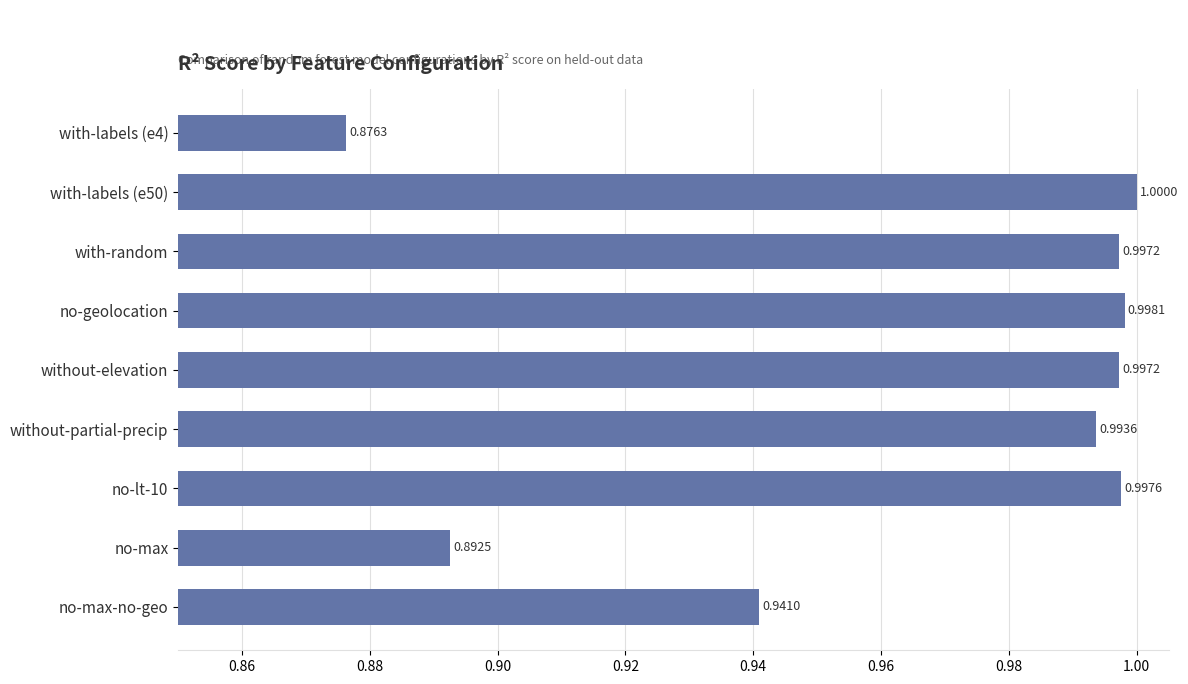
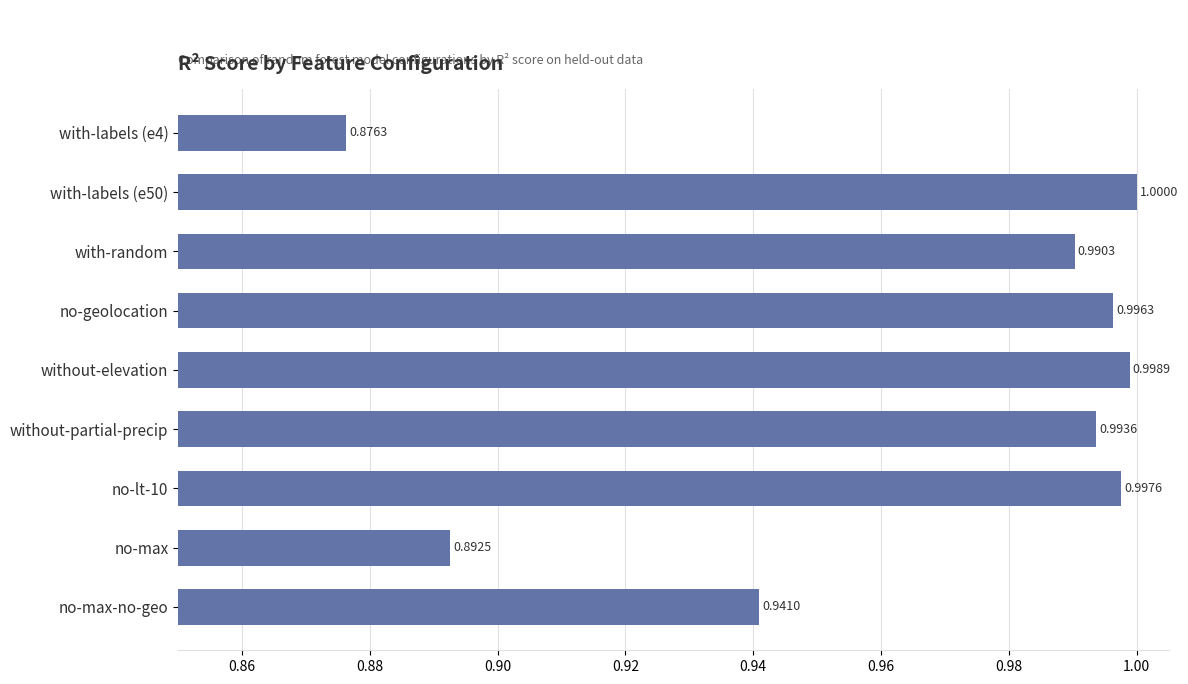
  {
    "with-labels (e4)": 0.8763,
    "with-labels (e50)": 1.0000,
-   "with-random": 0.9972,
-   "no-geolocation": 0.9981,
-   "without-elevation": 0.9972,
+   "with-random": 0.9903,
+   "no-geolocation": 0.9963,
+   "without-elevation": 0.9989,
    "without-partial-precip": 0.9936,
    "no-lt-10": 0.9976,
    "no-max": 0.8925,
    "no-max-no-geo": 0.9410
  }
